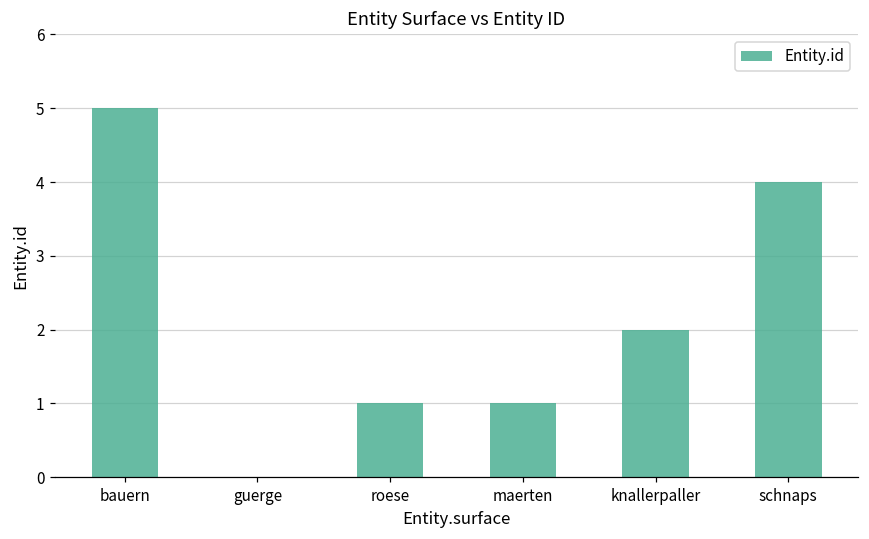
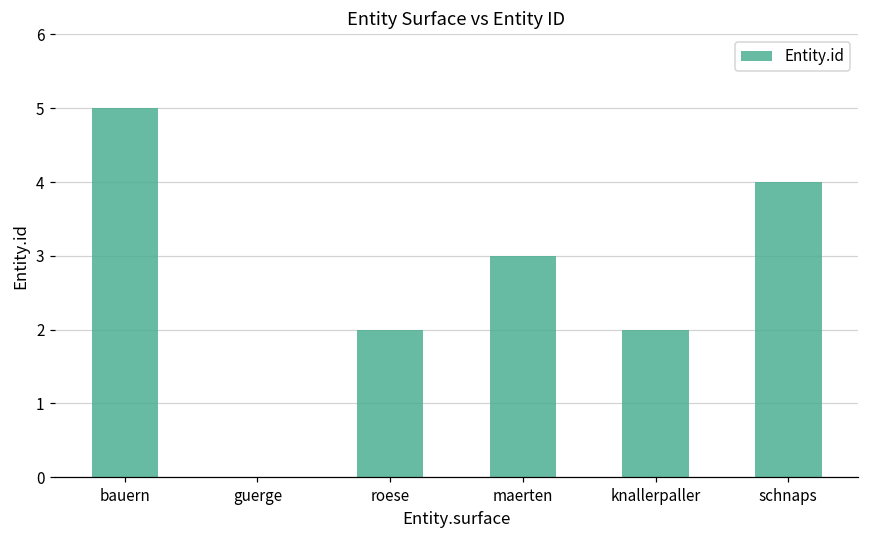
  {
    "bauern": 5,
    "guerge": 0,
-   "roese": 1,
-   "maerten": 1,
+   "roese": 2,
+   "maerten": 3,
    "knallerpaller": 2,
    "schnaps": 4
  }
